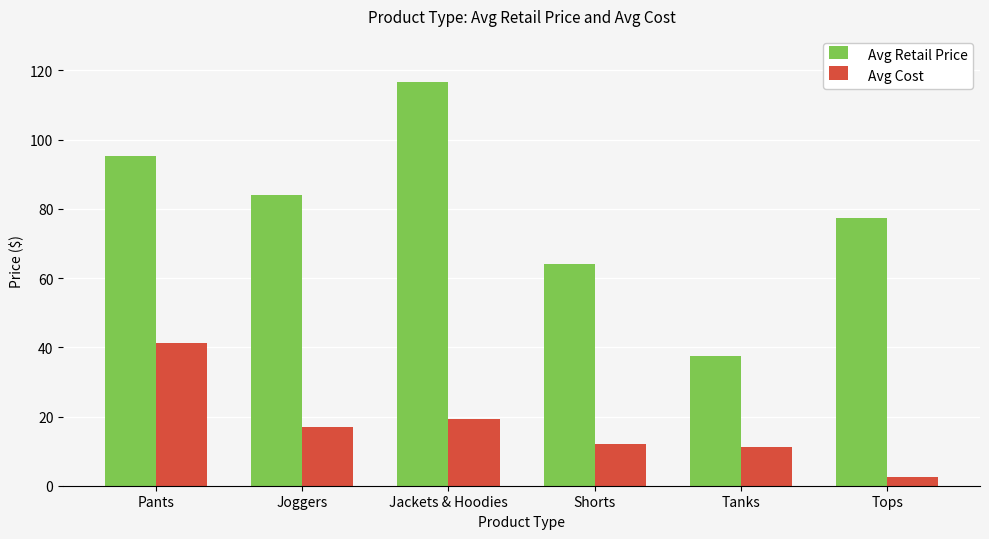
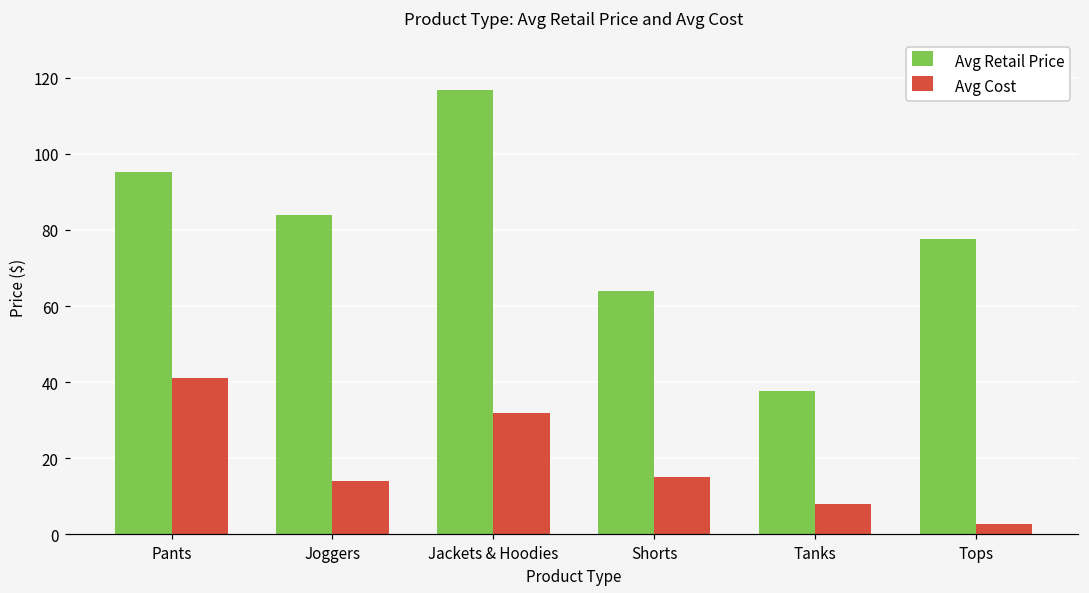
  {
    "Avg Retail Price": {
      "Pants": 95,
      "Joggers": 84,
      "Jackets & Hoodies": 117,
      "Shorts": 64,
      "Tanks": 38,
      "Tops": 78
    },
    "Avg Cost": {
      "Pants": 41,
-     "Joggers": 17,
-     "Jackets & Hoodies": 19,
-     "Shorts": 12,
-     "Tanks": 11,
+     "Joggers": 14,
+     "Jackets & Hoodies": 32,
+     "Shorts": 15,
+     "Tanks": 8,
      "Tops": 3
    }
  }
